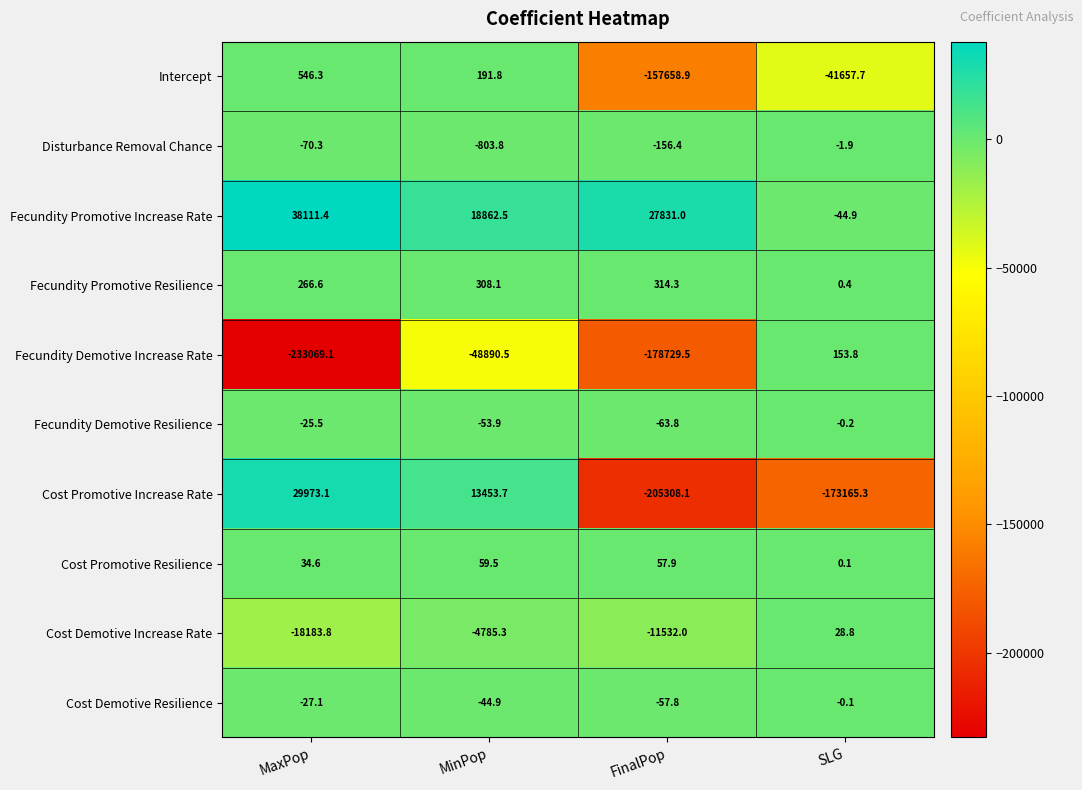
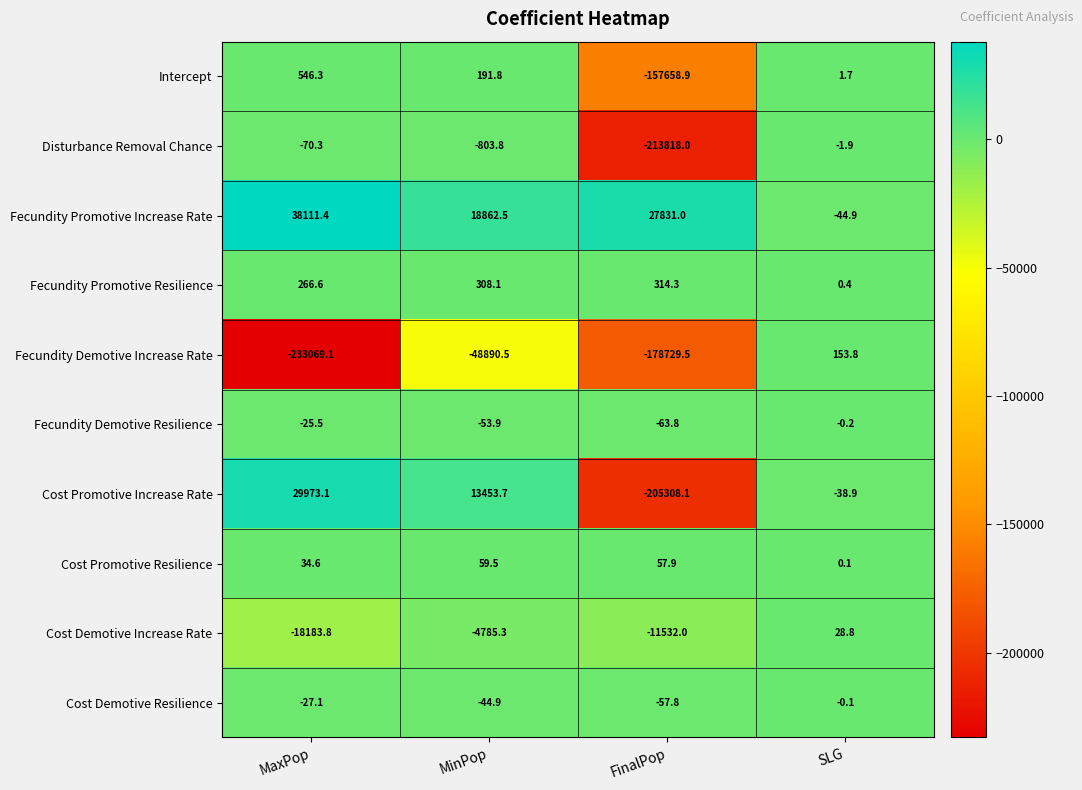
  {
    "Intercept": {
      "MaxPop": 546.3,
      "MinPop": 191.8,
      "FinalPop": -157658.9,
-     "SLG": -41657.7
+     "SLG": 1.7
    },
    "Disturbance Removal Chance": {
      "MaxPop": -70.3,
      "MinPop": -803.8,
-     "FinalPop": -156.4,
+     "FinalPop": -213818.0,
      "SLG": -1.9
    },
    "Fecundity Promotive Increase Rate": {
      "MaxPop": 38111.4,
      "MinPop": 18862.5,
      "FinalPop": 27831.0,
      "SLG": -44.9
    },
    "Fecundity Promotive Resilience": {
      "MaxPop": 266.6,
      "MinPop": 308.1,
      "FinalPop": 314.3,
      "SLG": 0.4
    },
    "Fecundity Demotive Increase Rate": {
      "MaxPop": -233069.1,
      "MinPop": -48890.5,
      "FinalPop": -178729.5,
      "SLG": 153.8
    },
    "Fecundity Demotive Resilience": {
      "MaxPop": -25.5,
      "MinPop": -53.9,
      "FinalPop": -63.8,
      "SLG": -0.2
    },
    "Cost Promotive Increase Rate": {
      "MaxPop": 29973.1,
      "MinPop": 13453.7,
      "FinalPop": -205308.1,
-     "SLG": -173165.3
+     "SLG": -38.9
    },
    "Cost Promotive Resilience": {
      "MaxPop": 34.6,
      "MinPop": 59.5,
      "FinalPop": 57.9,
      "SLG": 0.1
    },
    "Cost Demotive Increase Rate": {
      "MaxPop": -18183.8,
      "MinPop": -4785.3,
      "FinalPop": -11532.0,
      "SLG": 28.8
    },
    "Cost Demotive Resilience": {
      "MaxPop": -27.1,
      "MinPop": -44.9,
      "FinalPop": -57.8,
      "SLG": -0.1
    }
  }
